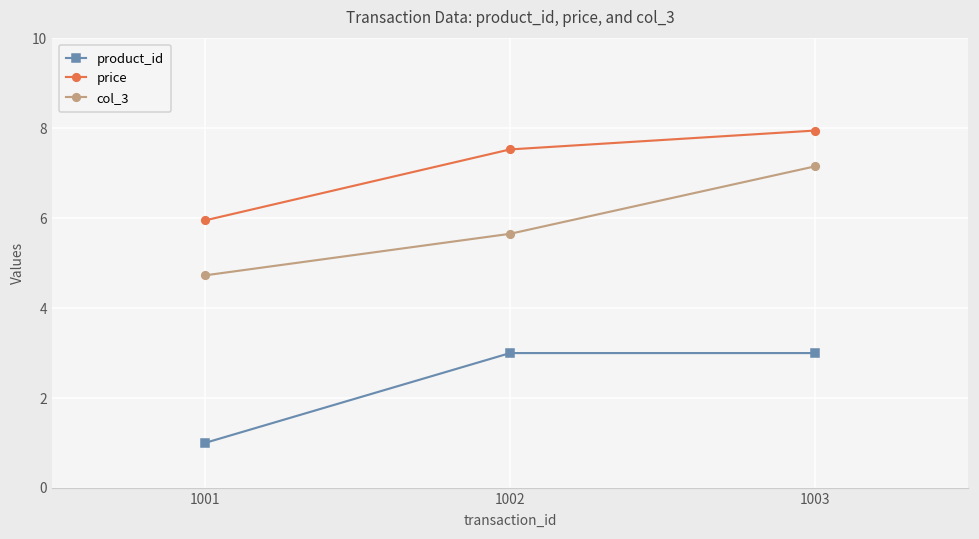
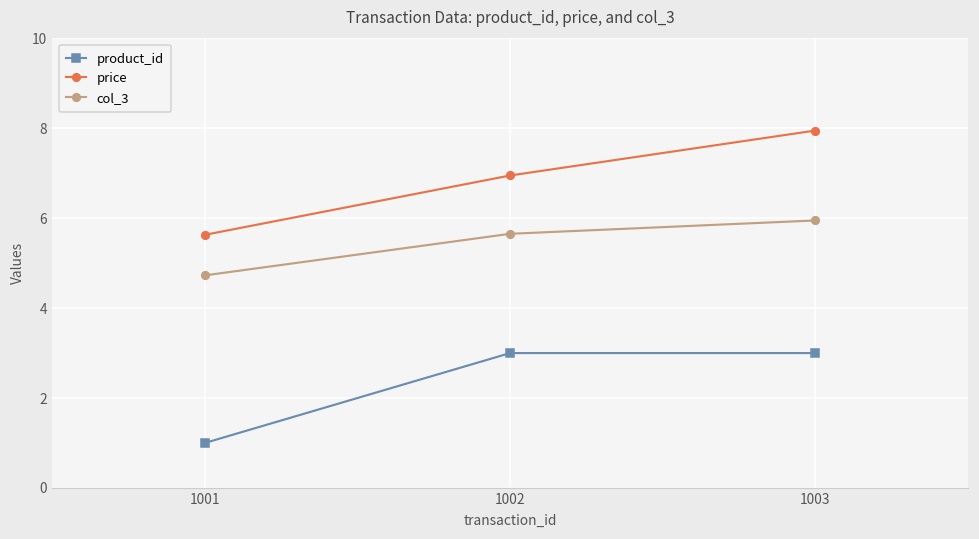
  {
    "product_id": {
      "1001": 1.0,
      "1002": 3.0,
      "1003": 3.0
    },
    "price": {
-     "1001": 6.0,
-     "1002": 7.5,
+     "1001": 5.6,
+     "1002": 7.0,
      "1003": 8.0
    },
    "col_3": {
      "1001": 4.7,
      "1002": 5.7,
-     "1003": 7.2
+     "1003": 6.0
    }
  }
